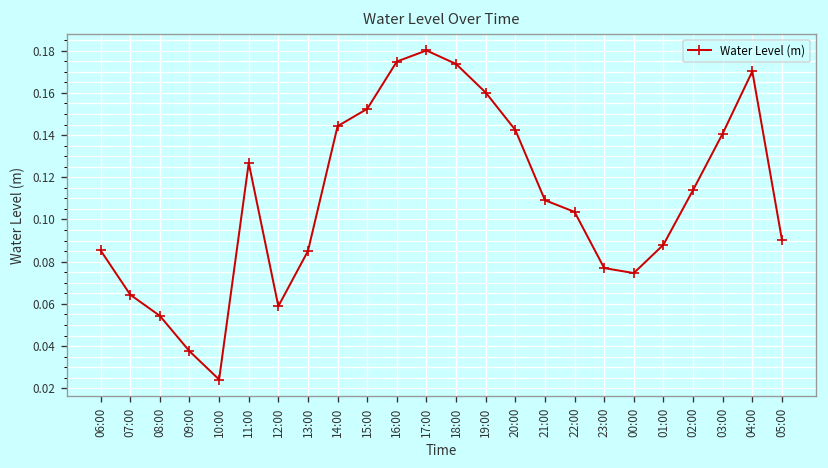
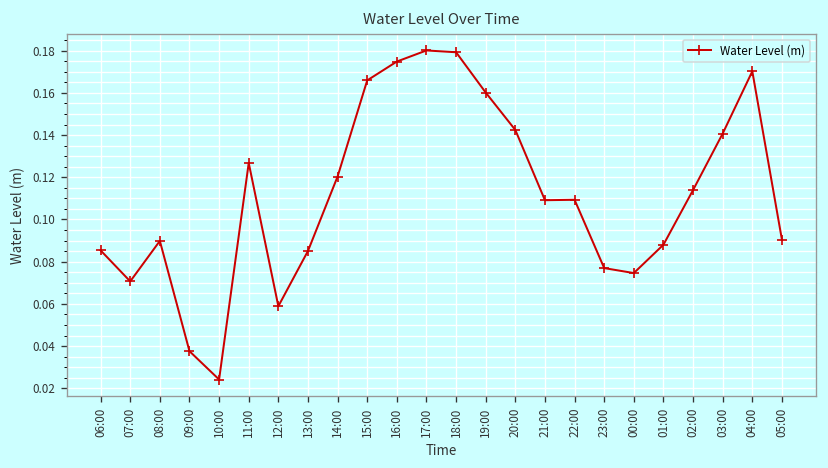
  {
    "06:00": 0.085,
-   "07:00": 0.064,
-   "08:00": 0.054,
+   "07:00": 0.071,
+   "08:00": 0.090,
    "09:00": 0.038,
    "10:00": 0.024,
    "11:00": 0.127,
    "12:00": 0.059,
    "13:00": 0.085,
-   "14:00": 0.144,
-   "15:00": 0.152,
+   "14:00": 0.120,
+   "15:00": 0.166,
    "16:00": 0.175,
    "17:00": 0.180,
-   "18:00": 0.174,
+   "18:00": 0.179,
    "19:00": 0.160,
    "20:00": 0.142,
    "21:00": 0.109,
-   "22:00": 0.104,
+   "22:00": 0.109,
    "23:00": 0.077,
    "00:00": 0.075,
    "01:00": 0.088,
    "02:00": 0.114,
    "03:00": 0.141,
    "04:00": 0.170,
    "05:00": 0.090
  }
